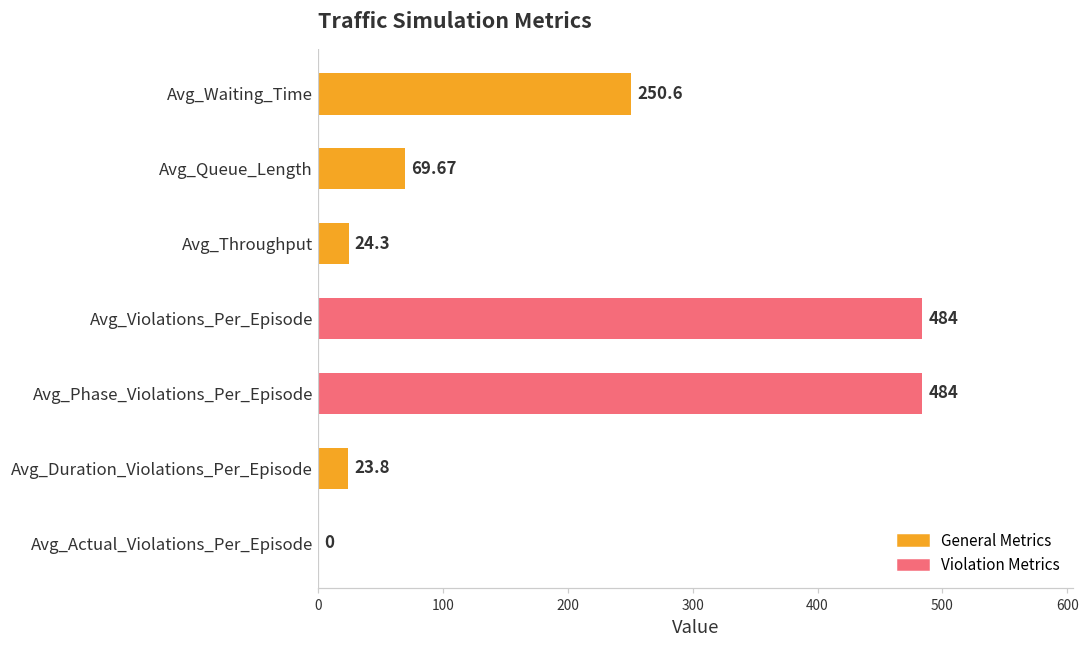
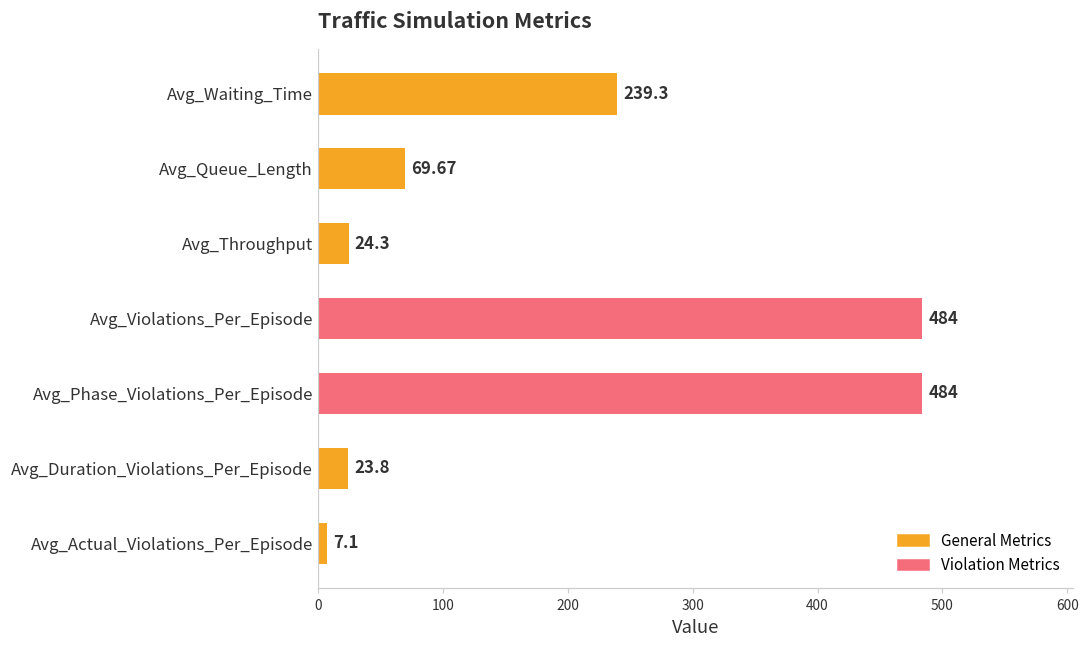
  {
-   "Avg_Waiting_Time": 250.6,
+   "Avg_Waiting_Time": 239.3,
    "Avg_Queue_Length": 69.67,
    "Avg_Throughput": 24.3,
    "Avg_Violations_Per_Episode": 484,
    "Avg_Phase_Violations_Per_Episode": 484,
    "Avg_Duration_Violations_Per_Episode": 23.8,
-   "Avg_Actual_Violations_Per_Episode": 0
+   "Avg_Actual_Violations_Per_Episode": 7.1
  }
